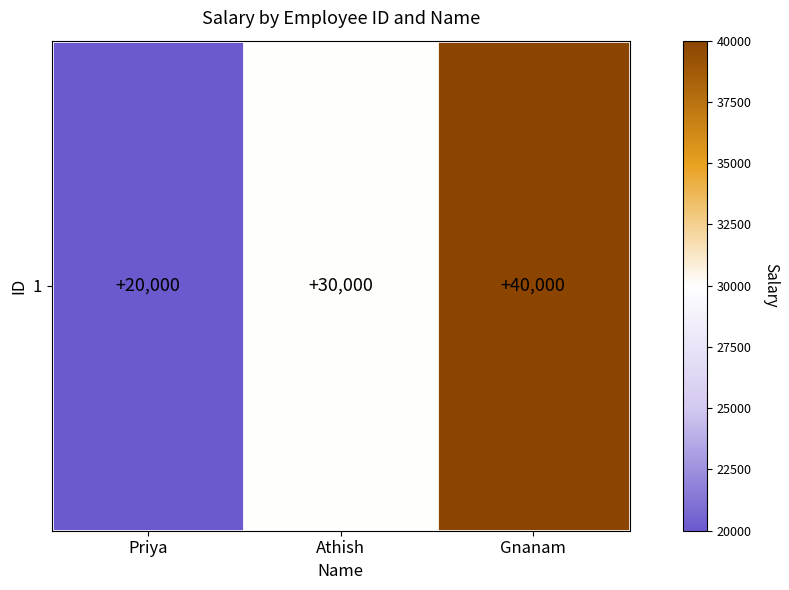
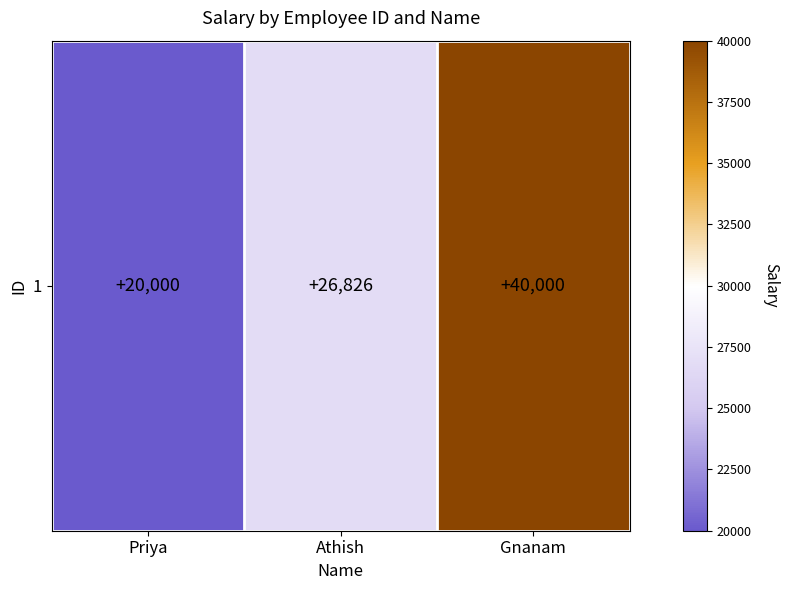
  {
    "1": {
      "Priya": "+20,000",
-     "Athish": "+30,000",
+     "Athish": "+26,826",
      "Gnanam": "+40,000"
    }
  }
